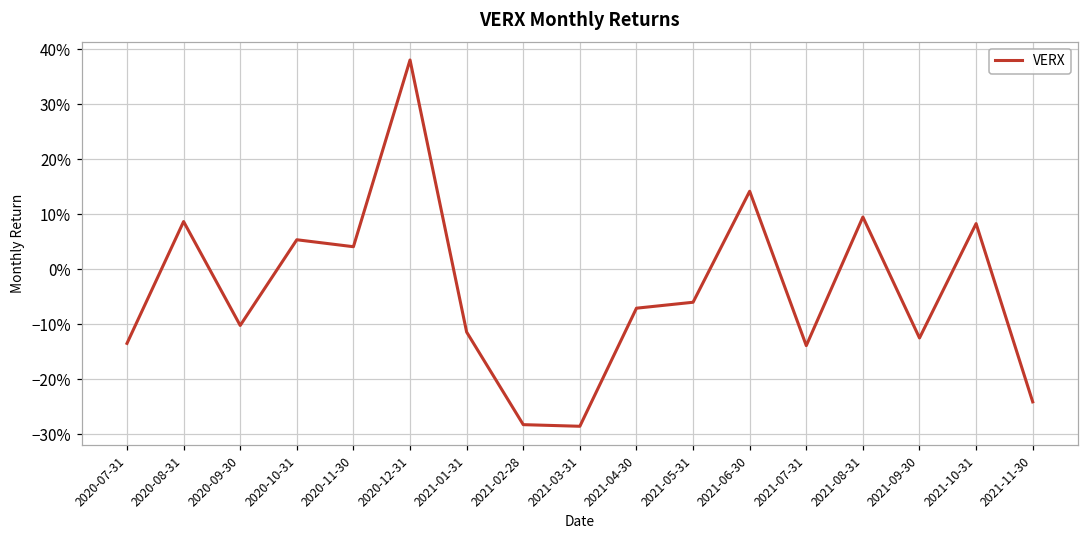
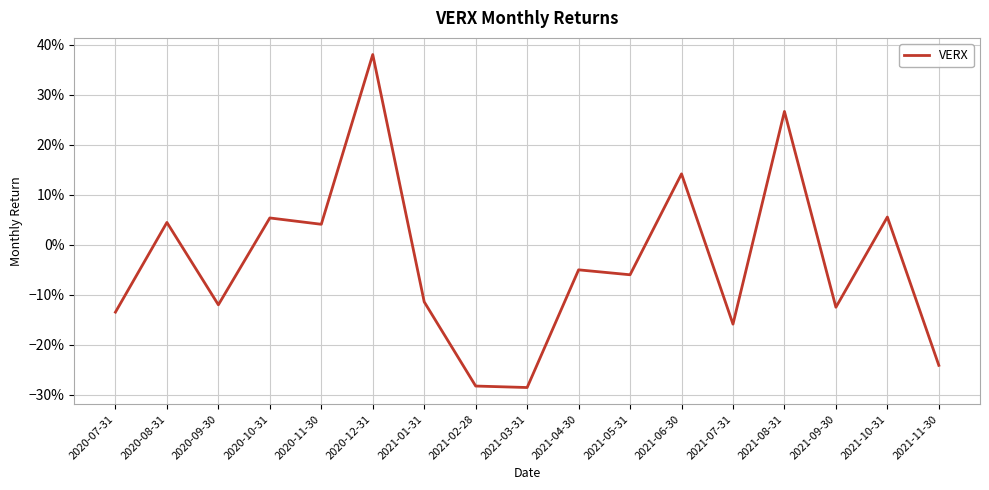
  {
    "2020-07-31": "-13%",
-   "2020-08-31": "9%",
-   "2020-09-30": "-10%",
+   "2020-08-31": "4%",
+   "2020-09-30": "-12%",
    "2020-10-31": "5%",
    "2020-11-30": "4%",
    "2020-12-31": "38%",
    "2021-01-31": "-11%",
    "2021-02-28": "-28%",
    "2021-03-31": "-29%",
-   "2021-04-30": "-7%",
+   "2021-04-30": "-5%",
    "2021-05-31": "-6%",
    "2021-06-30": "14%",
-   "2021-07-31": "-14%",
-   "2021-08-31": "10%",
+   "2021-07-31": "-16%",
+   "2021-08-31": "27%",
    "2021-09-30": "-12%",
-   "2021-10-31": "8%",
+   "2021-10-31": "6%",
    "2021-11-30": "-24%"
  }
